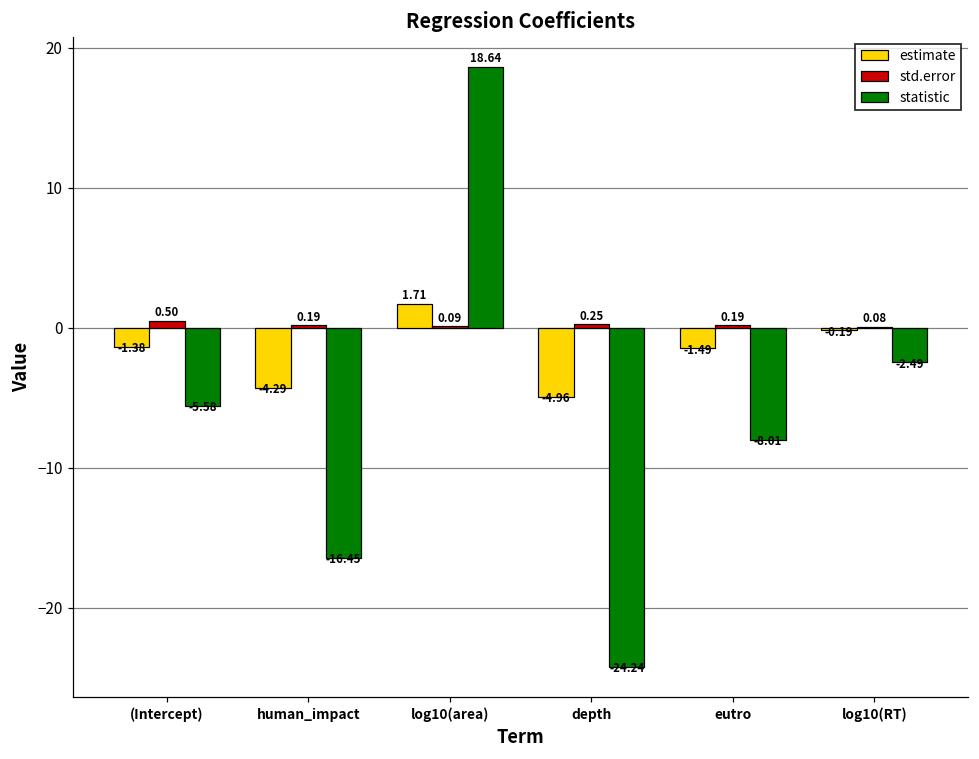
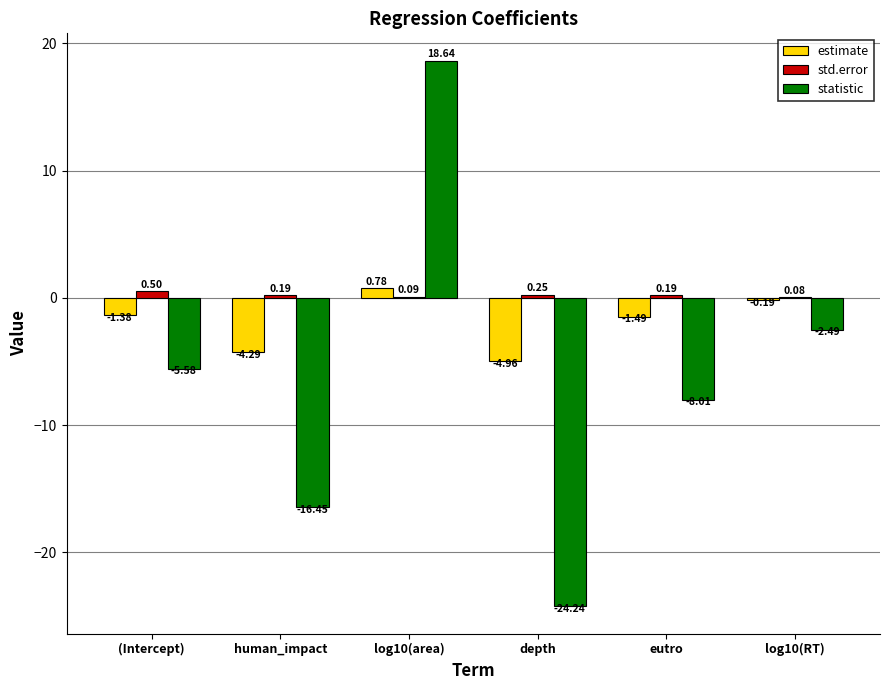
  {
    "estimate": {
      "(Intercept)": -1.38,
      "human_impact": -4.29,
-     "log10(area)": 1.71,
+     "log10(area)": 0.78,
      "depth": -4.96,
      "eutro": -1.49,
      "log10(RT)": -0.19
    },
    "std.error": {
      "(Intercept)": 0.50,
      "human_impact": 0.19,
      "log10(area)": 0.09,
      "depth": 0.25,
      "eutro": 0.19,
      "log10(RT)": 0.08
    },
    "statistic": {
      "(Intercept)": -5.58,
      "human_impact": -16.45,
      "log10(area)": 18.64,
      "depth": -24.24,
      "eutro": -8.01,
      "log10(RT)": -2.49
    }
  }
